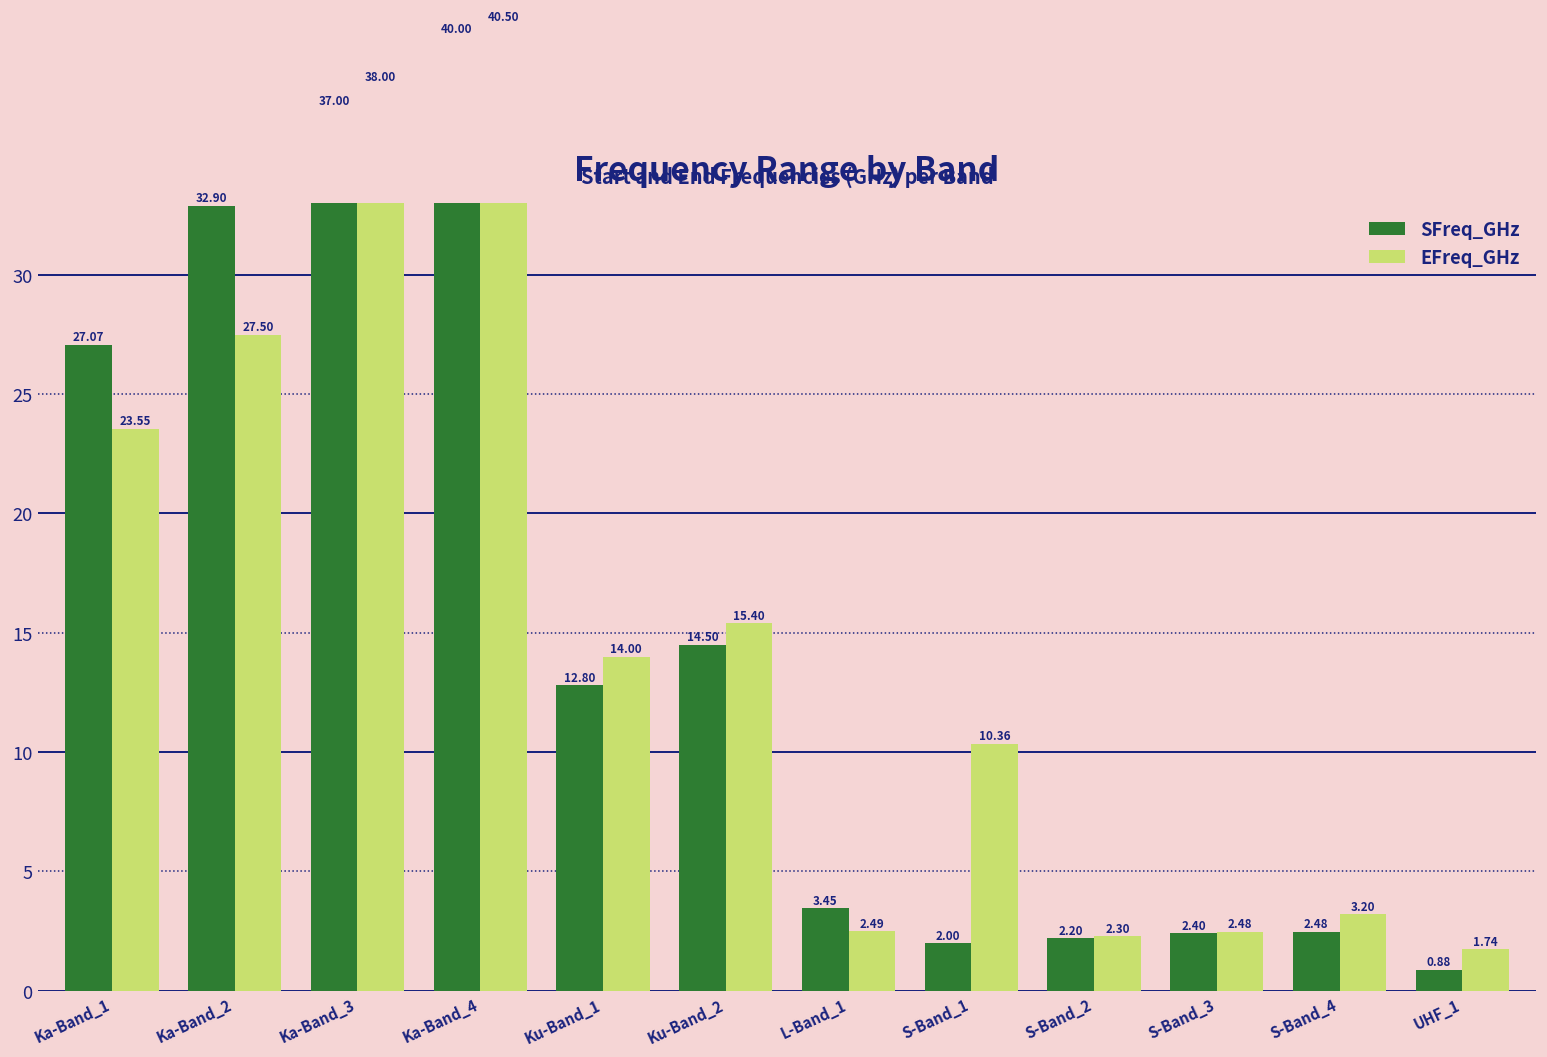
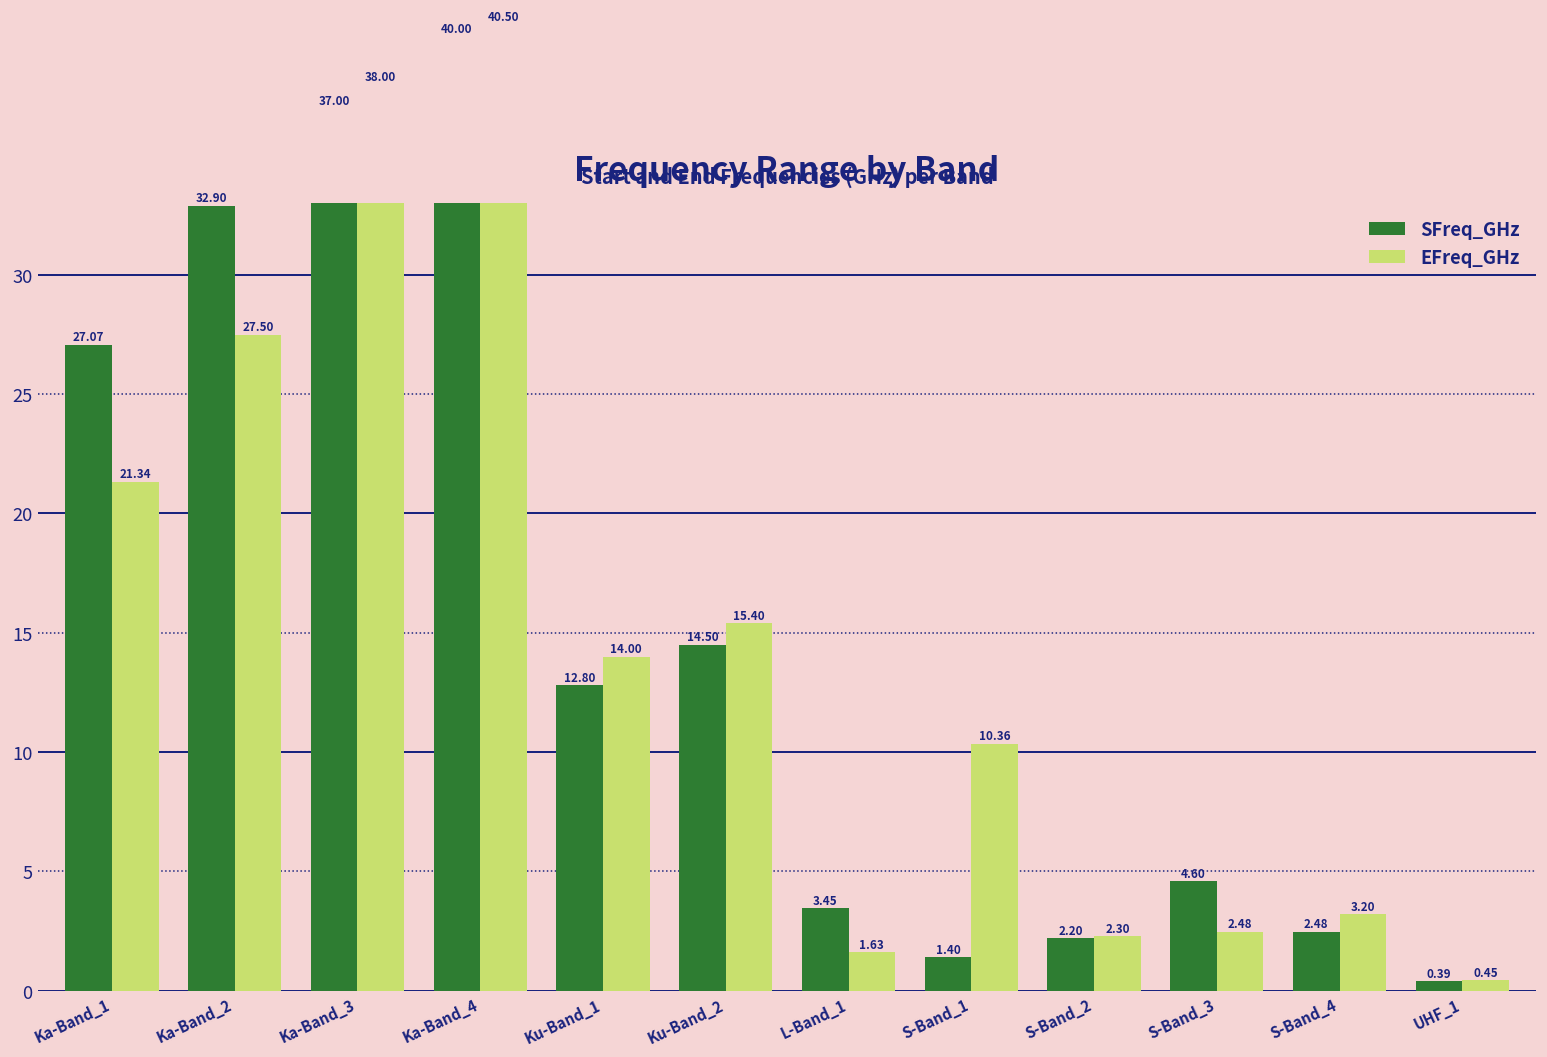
  {
    "SFreq_GHz": {
      "Ka-Band_1": 27.07,
      "Ka-Band_2": 32.90,
      "Ku-Band_1": 12.80,
      "Ku-Band_2": 14.50,
      "L-Band_1": 3.45,
-     "S-Band_1": 2.00,
+     "S-Band_1": 1.40,
      "S-Band_2": 2.20,
-     "S-Band_3": 2.40,
+     "S-Band_3": 4.60,
      "S-Band_4": 2.48,
-     "UHF_1": 0.88
+     "UHF_1": 0.39
    },
    "EFreq_GHz": {
-     "Ka-Band_1": 23.55,
+     "Ka-Band_1": 21.34,
      "Ka-Band_2": 27.50,
      "Ku-Band_1": 14.00,
      "Ku-Band_2": 15.40,
-     "L-Band_1": 2.49,
+     "L-Band_1": 1.63,
      "S-Band_1": 10.36,
      "S-Band_2": 2.30,
      "S-Band_3": 2.48,
      "S-Band_4": 3.20,
-     "UHF_1": 1.74
+     "UHF_1": 0.45
    }
  }
